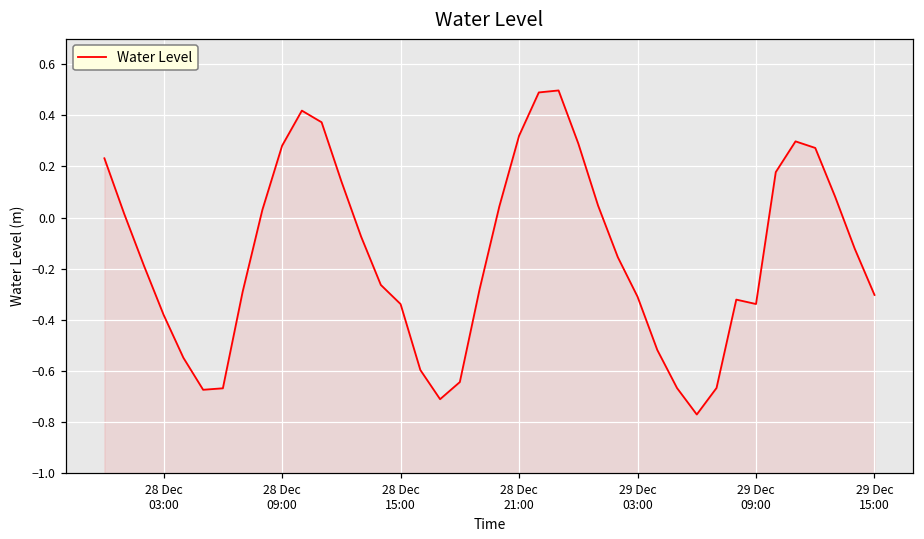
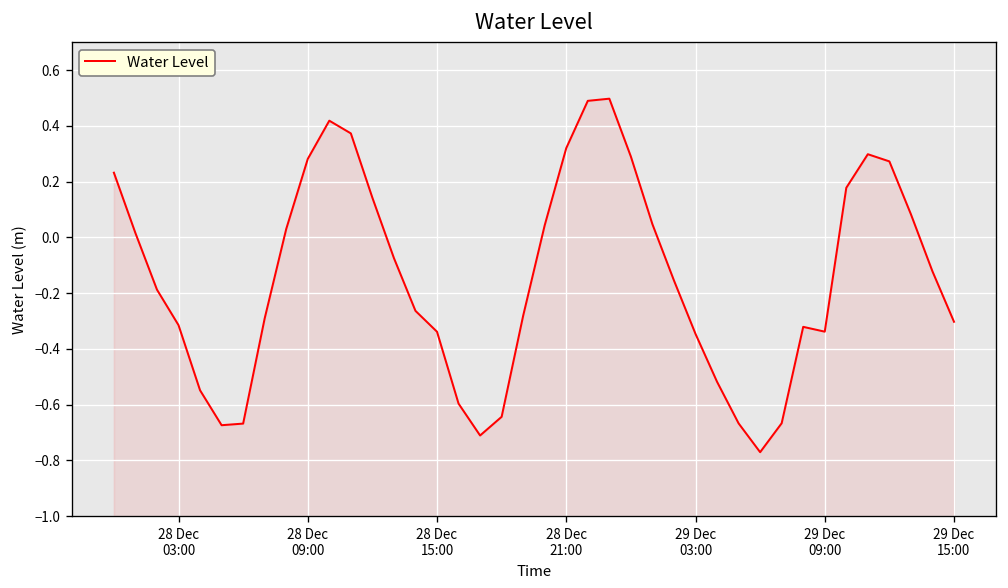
  {
-   "28 Dec 03:00": -0.38,
+   "28 Dec 03:00": -0.32,
    "28 Dec 09:00": 0.28,
    "28 Dec 15:00": -0.34,
    "28 Dec 21:00": 0.32,
-   "29 Dec 03:00": -0.31,
+   "29 Dec 03:00": -0.35,
    "29 Dec 09:00": -0.34,
    "29 Dec 15:00": -0.30
  }
